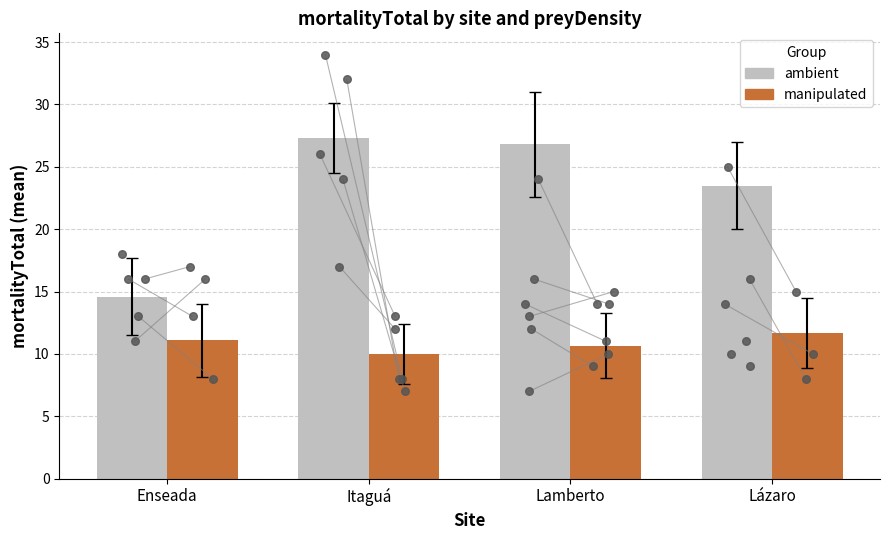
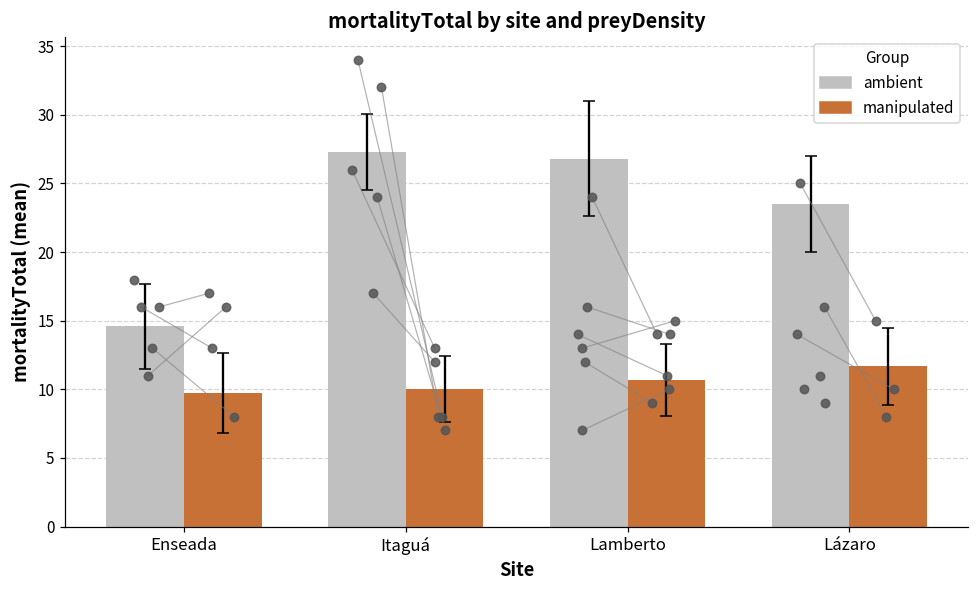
  {
    "manipulated": {
-     "Enseada": 11.1,
+     "Enseada": 9.8,
      "Itaguá": 10.0,
      "Lamberto": 10.7,
      "Lázaro": 11.7
    }
  }
